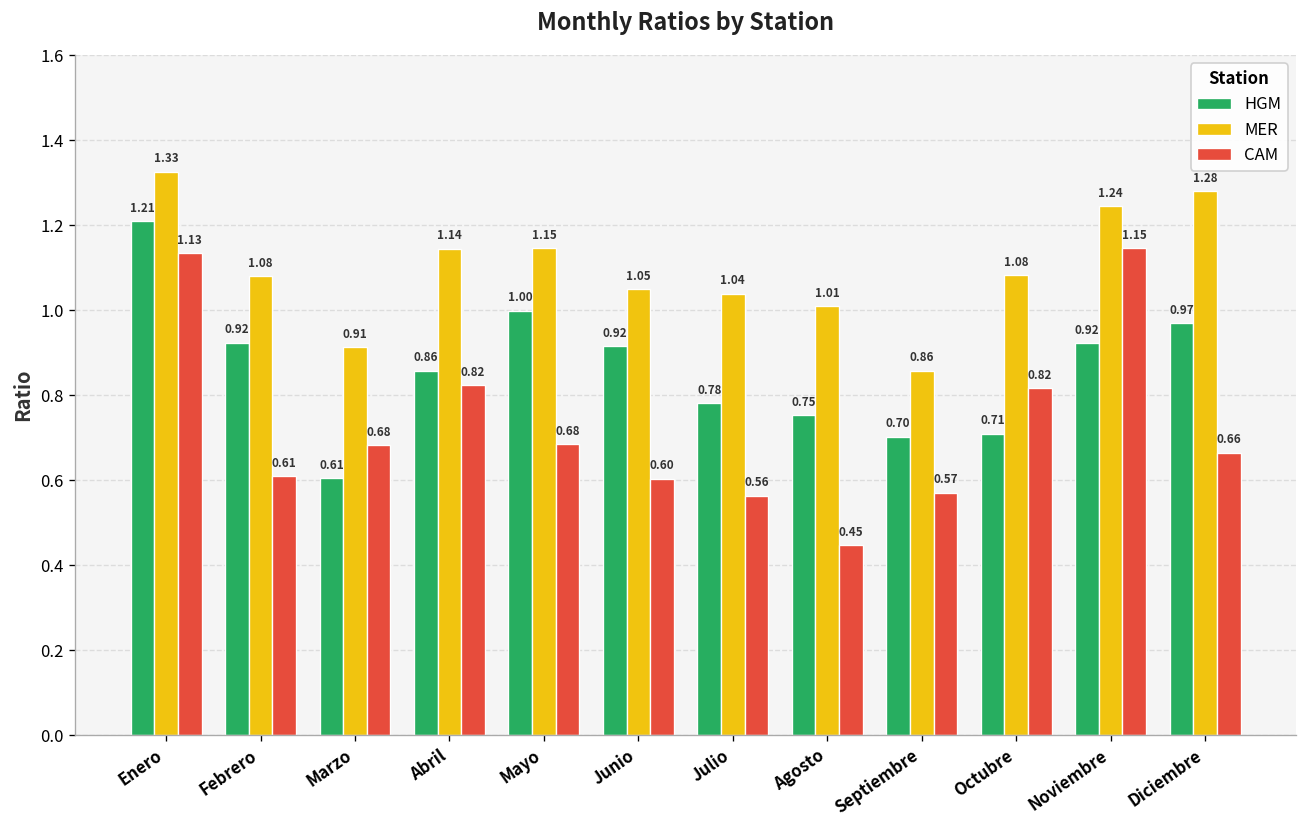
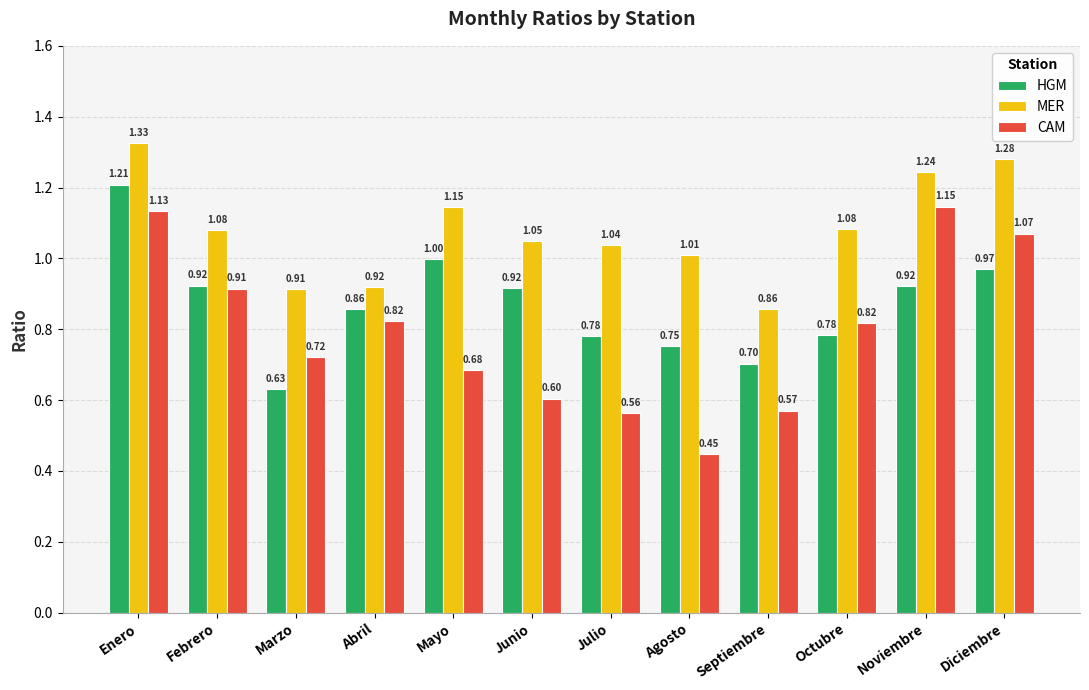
  {
    "HGM": {
      "Enero": 1.21,
      "Febrero": 0.92,
-     "Marzo": 0.61,
+     "Marzo": 0.63,
      "Abril": 0.86,
      "Mayo": 1.00,
      "Junio": 0.92,
      "Julio": 0.78,
      "Agosto": 0.75,
      "Septiembre": 0.70,
-     "Octubre": 0.71,
+     "Octubre": 0.78,
      "Noviembre": 0.92,
      "Diciembre": 0.97
    },
    "MER": {
      "Enero": 1.33,
      "Febrero": 1.08,
      "Marzo": 0.91,
-     "Abril": 1.14,
+     "Abril": 0.92,
      "Mayo": 1.15,
      "Junio": 1.05,
      "Julio": 1.04,
      "Agosto": 1.01,
      "Septiembre": 0.86,
      "Octubre": 1.08,
      "Noviembre": 1.24,
      "Diciembre": 1.28
    },
    "CAM": {
      "Enero": 1.13,
-     "Febrero": 0.61,
-     "Marzo": 0.68,
+     "Febrero": 0.91,
+     "Marzo": 0.72,
      "Abril": 0.82,
      "Mayo": 0.68,
      "Junio": 0.60,
      "Julio": 0.56,
      "Agosto": 0.45,
      "Septiembre": 0.57,
      "Octubre": 0.82,
      "Noviembre": 1.15,
-     "Diciembre": 0.66
+     "Diciembre": 1.07
    }
  }
